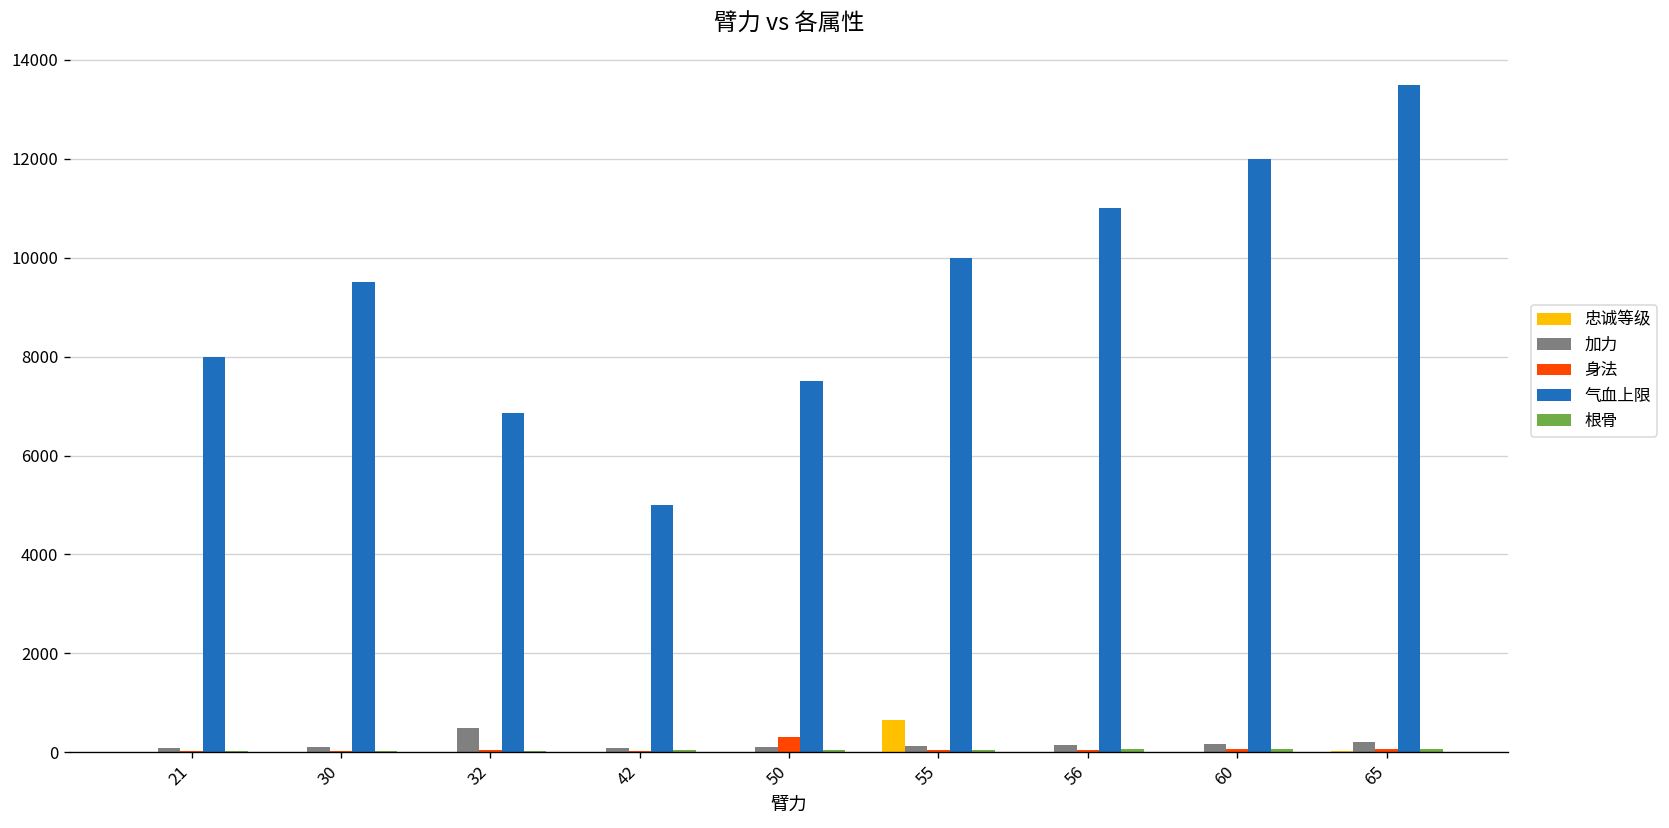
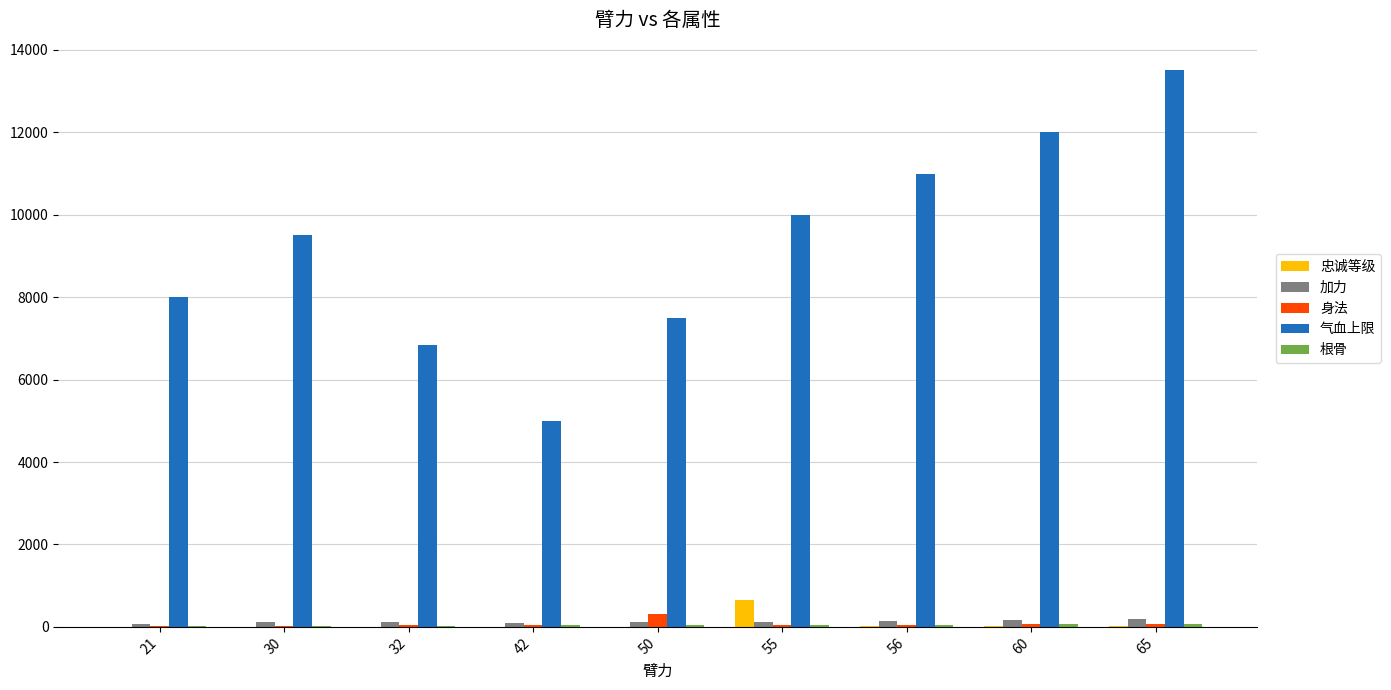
  {
    "忠诚等级": {
      "55": 700
    },
    "加力": {
      "21": 100,
      "30": 100,
-     "32": 500,
+     "32": 100,
      "42": 100,
      "50": 100,
      "55": 100,
      "56": 200,
      "60": 200,
      "65": 200
    },
    "身法": {
      "50": 300,
      "65": 100
    },
    "气血上限": {
      "21": 8000,
      "30": 9500,
      "32": 6900,
      "42": 5000,
      "50": 7500,
      "55": 10000,
      "56": 11000,
      "60": 12000,
      "65": 13500
    },
    "根骨": {
      "65": 100
    }
  }
